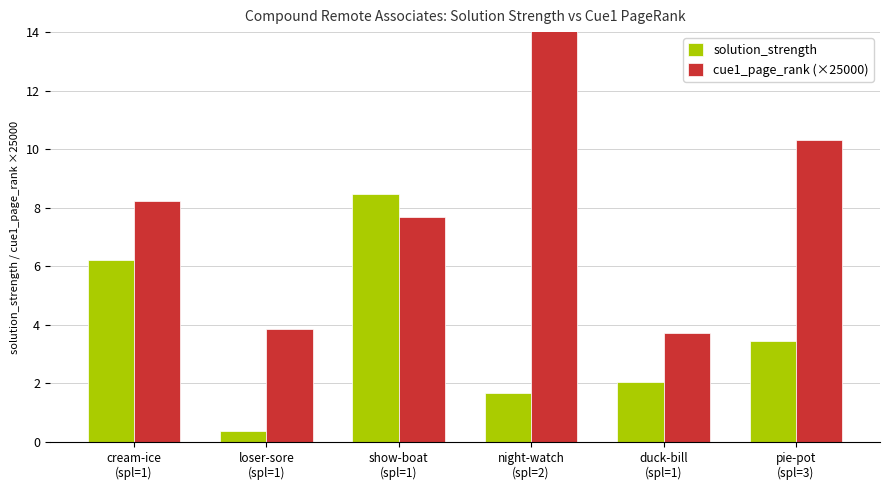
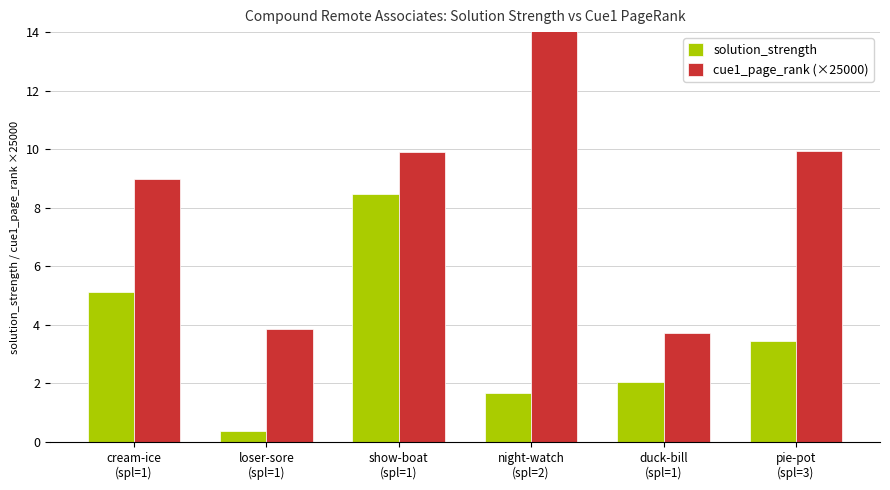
  {
    "solution_strength": {
-     "cream-ice (spl=1)": 6.2,
+     "cream-ice (spl=1)": 5.1,
      "loser-sore (spl=1)": 0.4,
      "show-boat (spl=1)": 8.5,
      "night-watch (spl=2)": 1.7,
      "duck-bill (spl=1)": 2.1,
      "pie-pot (spl=3)": 3.4
    },
    "cue1_page_rank (×25000)": {
-     "cream-ice (spl=1)": 8.2,
+     "cream-ice (spl=1)": 9.0,
      "loser-sore (spl=1)": 3.8,
-     "show-boat (spl=1)": 7.7,
+     "show-boat (spl=1)": 9.9,
      "duck-bill (spl=1)": 3.7,
-     "pie-pot (spl=3)": 10.3
+     "pie-pot (spl=3)": 10.0
    }
  }
